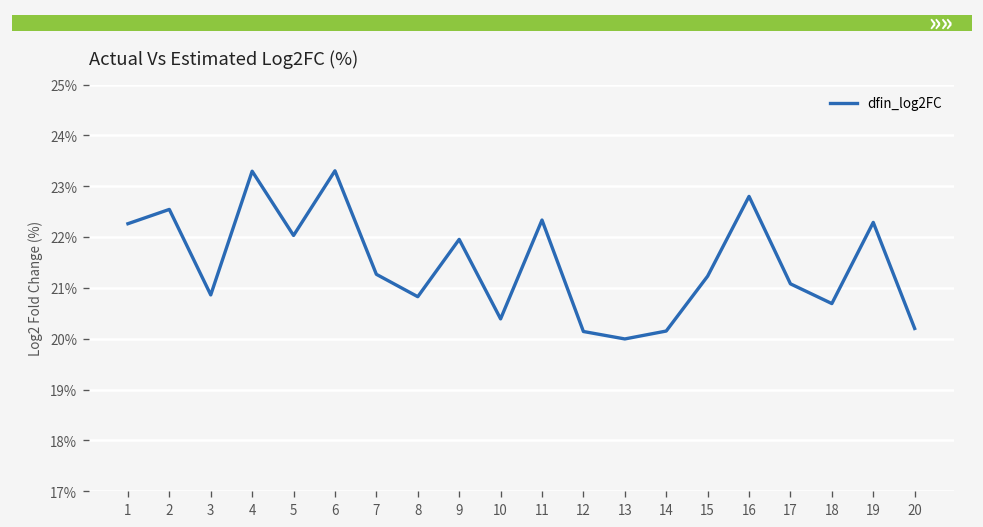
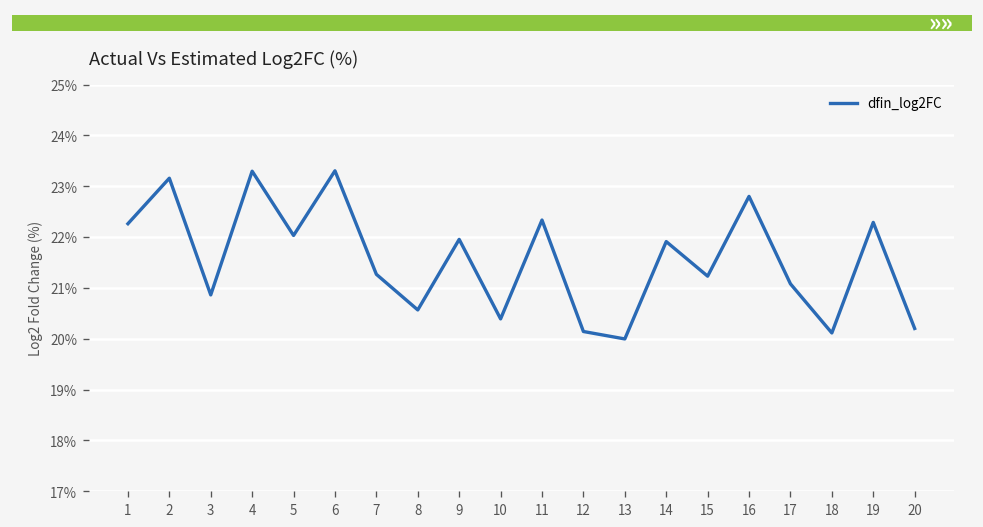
  {
    "1": "22.3%",
-   "2": "22.5%",
+   "2": "23.2%",
    "3": "20.9%",
    "4": "23.3%",
    "5": "22.0%",
    "6": "23.3%",
    "7": "21.3%",
-   "8": "20.8%",
+   "8": "20.6%",
    "9": "22.0%",
    "10": "20.4%",
    "11": "22.3%",
    "12": "20.1%",
    "13": "20.0%",
-   "14": "20.2%",
+   "14": "21.9%",
    "15": "21.2%",
    "16": "22.8%",
    "17": "21.1%",
-   "18": "20.7%",
+   "18": "20.1%",
    "19": "22.3%",
    "20": "20.2%"
  }
